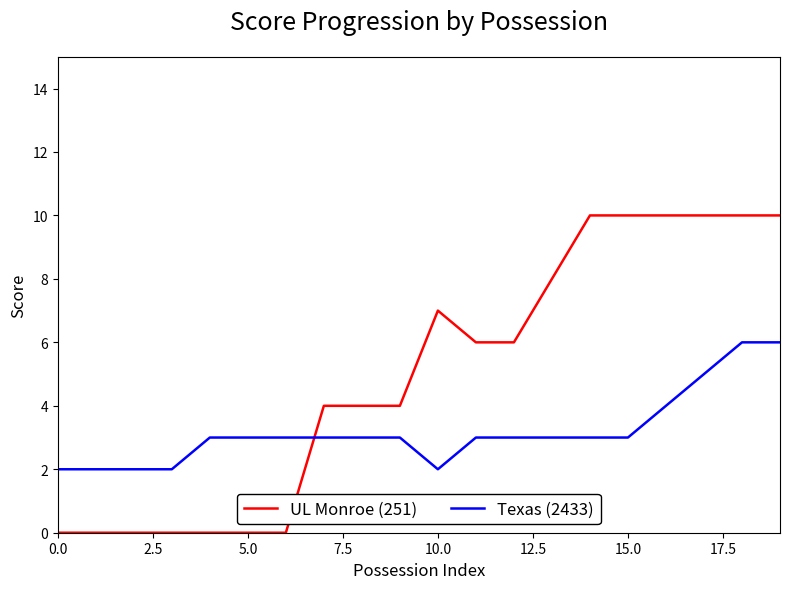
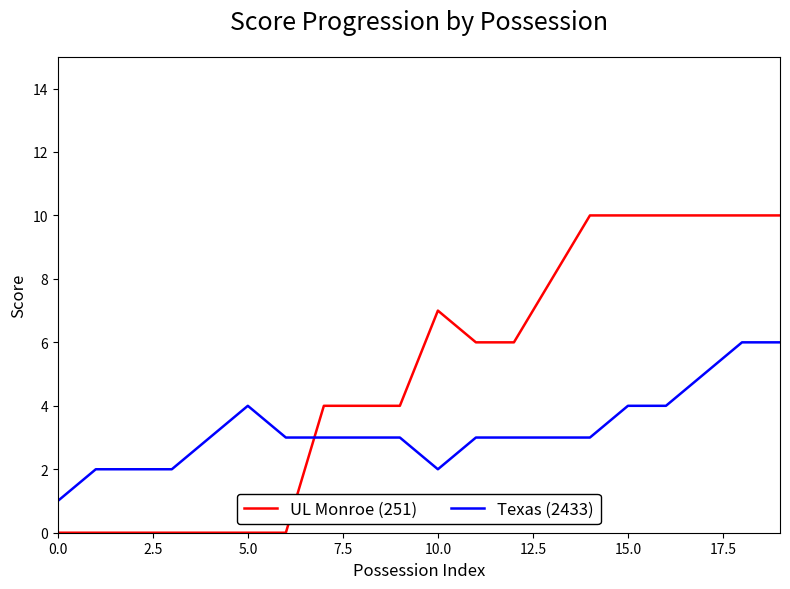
  {
    "UL Monroe (251)": {
      "0.0": 0,
      "5.0": 0,
      "10.0": 7,
      "15.0": 10
    },
    "Texas (2433)": {
-     "0.0": 2,
-     "5.0": 3,
+     "0.0": 1,
+     "5.0": 4,
      "10.0": 2,
-     "15.0": 3
+     "15.0": 4
    }
  }
